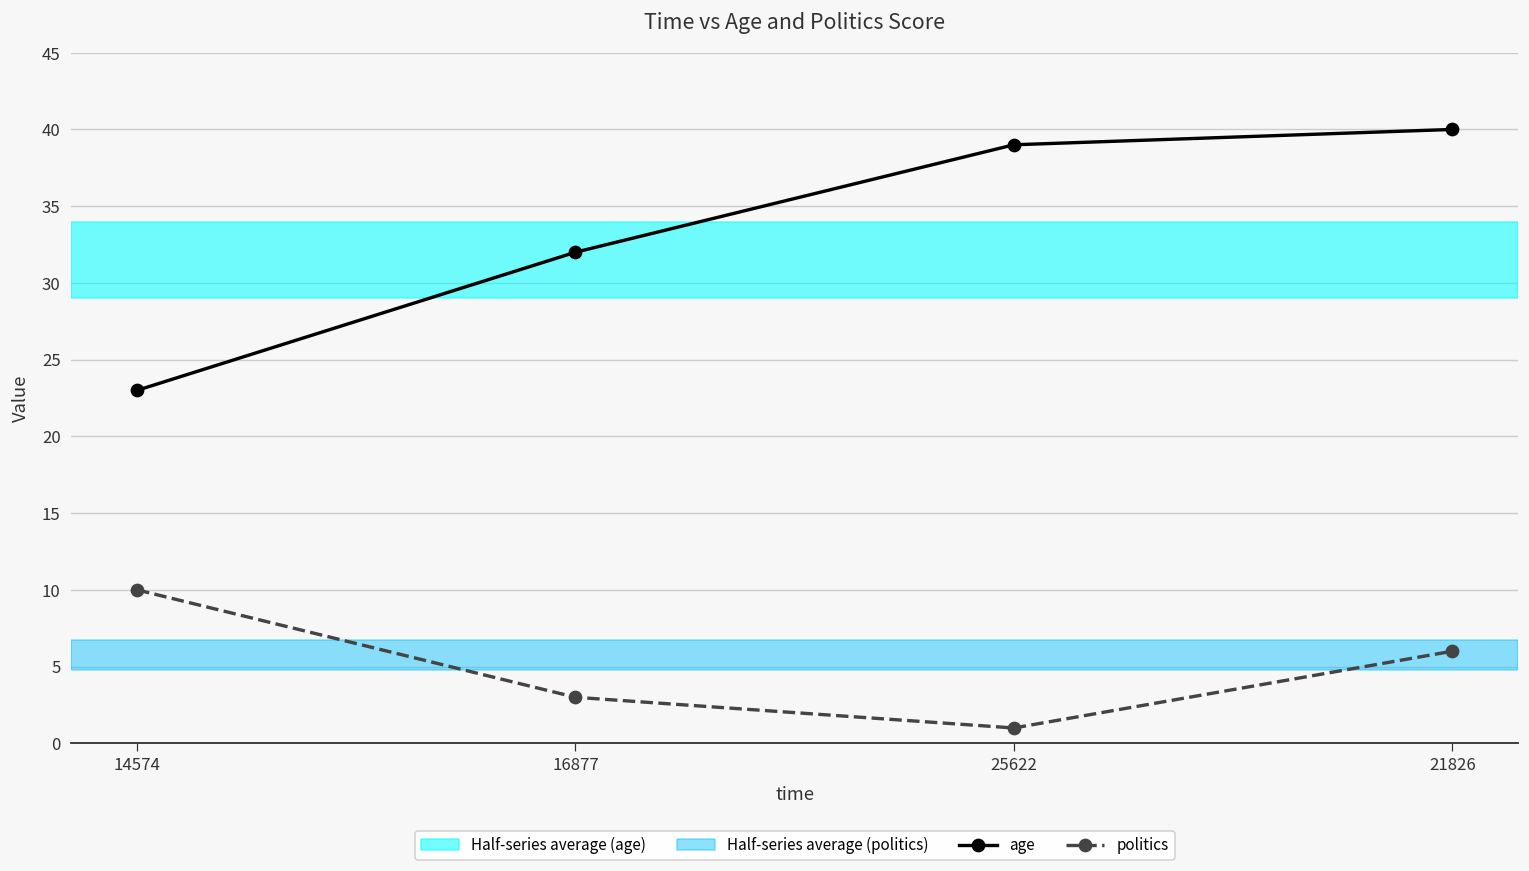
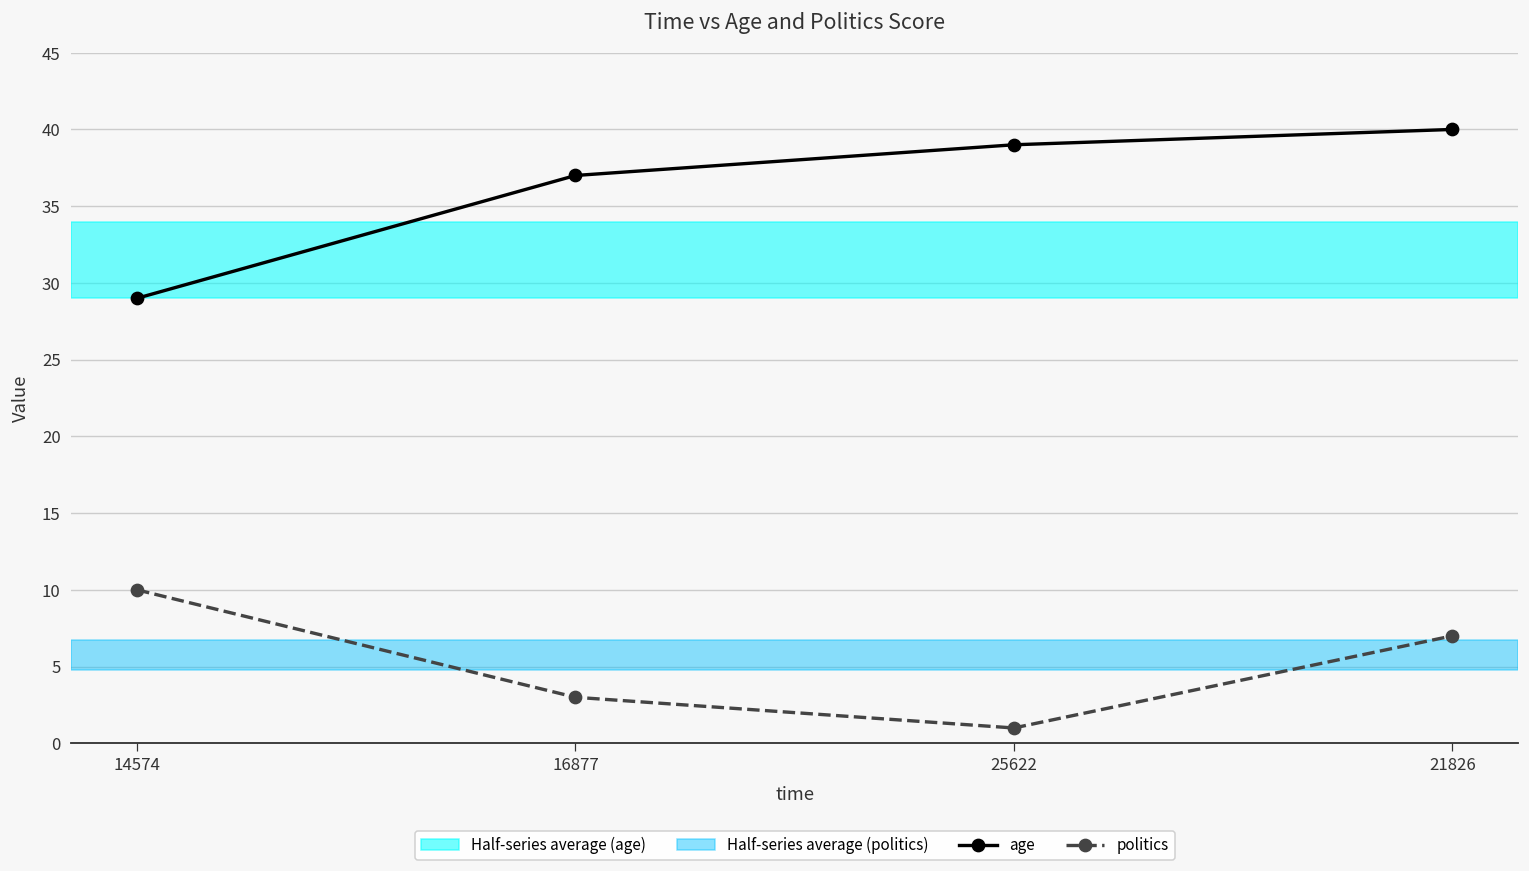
  {
    "age": {
-     "14574": 23,
-     "16877": 32,
+     "14574": 29,
+     "16877": 37,
      "25622": 39,
      "21826": 40
    },
    "politics": {
      "14574": 10,
      "16877": 3,
      "25622": 1,
-     "21826": 6
+     "21826": 7
    }
  }
